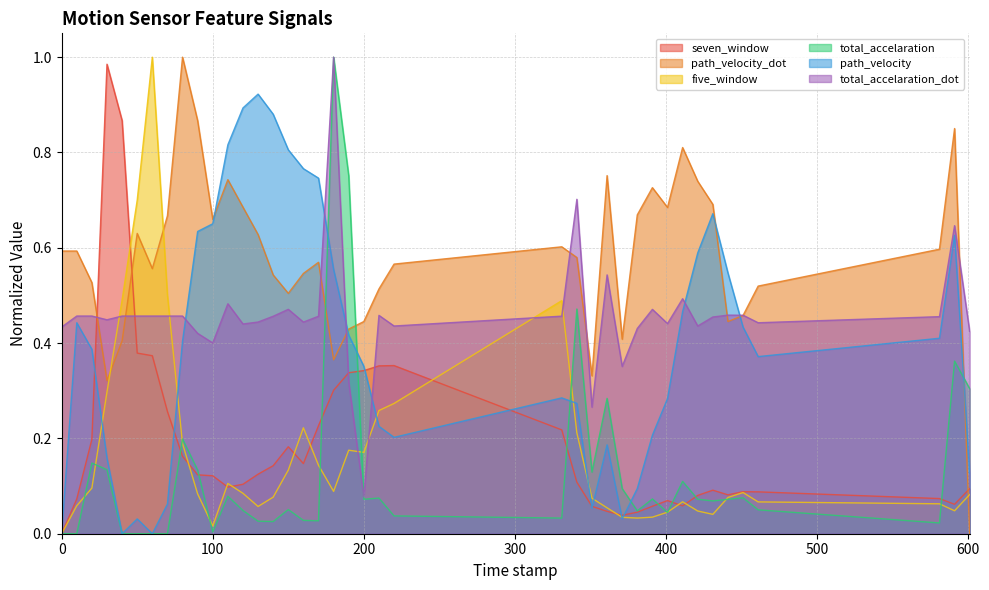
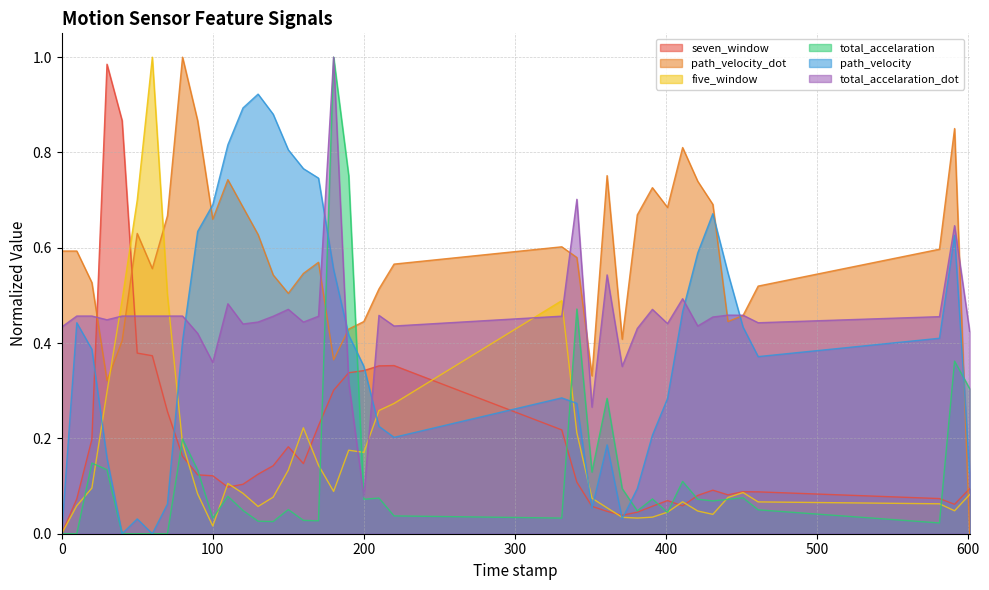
  {
    "five_window": {
      "100": 0.02,
      "200": 0.17
    },
    "total_accelaration": {
-     "100": 0.00,
+     "100": 0.03,
      "200": 0.07
    },
    "path_velocity": {
-     "100": 0.65,
+     "100": 0.69,
      "200": 0.35
    },
    "total_accelaration_dot": {
      "0": 0.43,
-     "100": 0.40,
+     "100": 0.36,
      "200": 0.08
    }
  }
